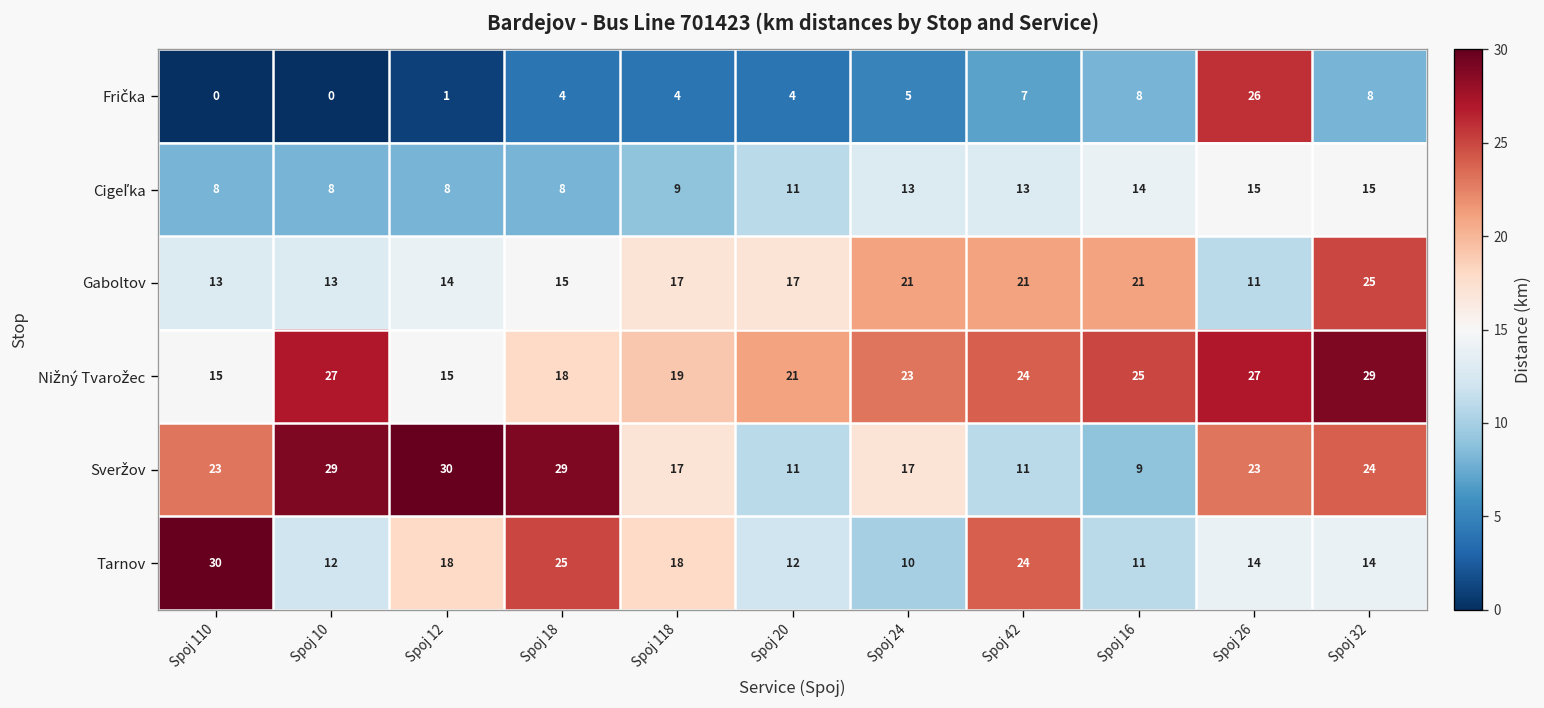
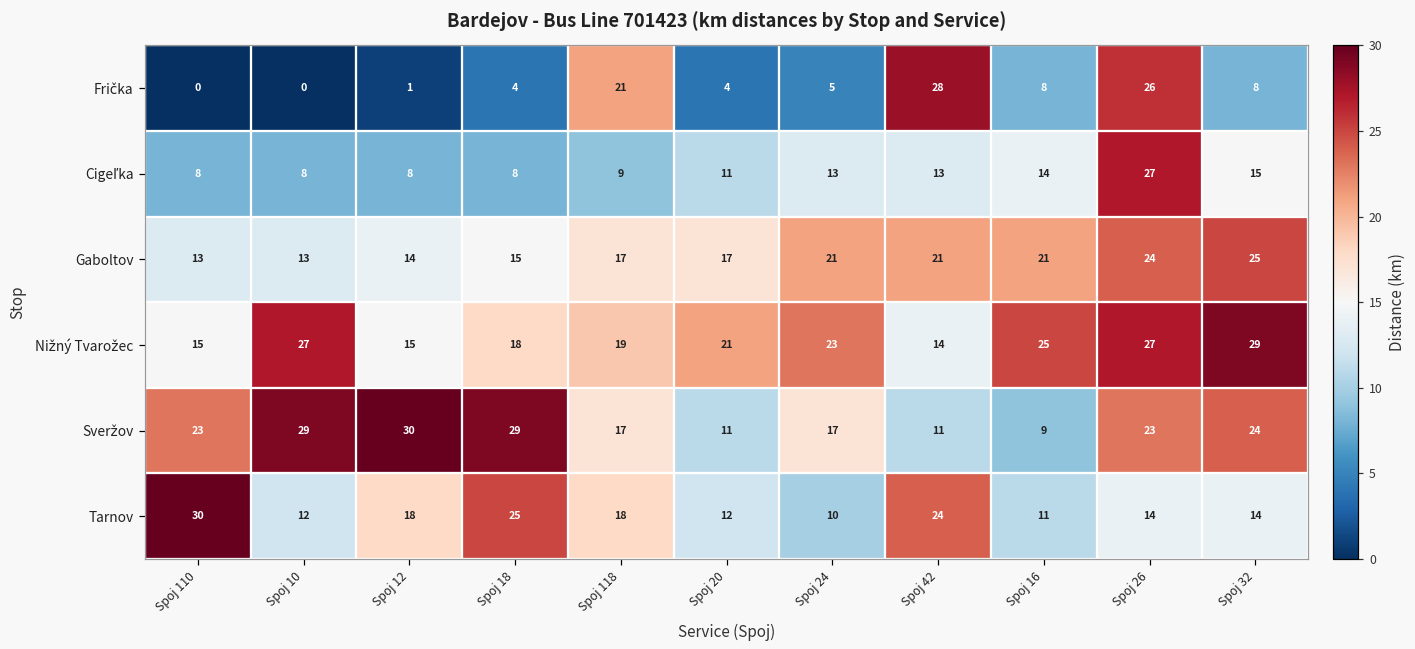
  {
    "Frička": {
      "Spoj 110": 0,
      "Spoj 10": 0,
      "Spoj 12": 1,
      "Spoj 18": 4,
-     "Spoj 118": 4,
+     "Spoj 118": 21,
      "Spoj 20": 4,
      "Spoj 24": 5,
-     "Spoj 42": 7,
+     "Spoj 42": 28,
      "Spoj 16": 8,
      "Spoj 26": 26,
      "Spoj 32": 8
    },
    "Cigeľka": {
      "Spoj 110": 8,
      "Spoj 10": 8,
      "Spoj 12": 8,
      "Spoj 18": 8,
      "Spoj 118": 9,
      "Spoj 20": 11,
      "Spoj 24": 13,
      "Spoj 42": 13,
      "Spoj 16": 14,
-     "Spoj 26": 15,
+     "Spoj 26": 27,
      "Spoj 32": 15
    },
    "Gaboltov": {
      "Spoj 110": 13,
      "Spoj 10": 13,
      "Spoj 12": 14,
      "Spoj 18": 15,
      "Spoj 118": 17,
      "Spoj 20": 17,
      "Spoj 24": 21,
      "Spoj 42": 21,
      "Spoj 16": 21,
-     "Spoj 26": 11,
+     "Spoj 26": 24,
      "Spoj 32": 25
    },
    "Nižný Tvarožec": {
      "Spoj 110": 15,
      "Spoj 10": 27,
      "Spoj 12": 15,
      "Spoj 18": 18,
      "Spoj 118": 19,
      "Spoj 20": 21,
      "Spoj 24": 23,
-     "Spoj 42": 24,
+     "Spoj 42": 14,
      "Spoj 16": 25,
      "Spoj 26": 27,
      "Spoj 32": 29
    },
    "Sveržov": {
      "Spoj 110": 23,
      "Spoj 10": 29,
      "Spoj 12": 30,
      "Spoj 18": 29,
      "Spoj 118": 17,
      "Spoj 20": 11,
      "Spoj 24": 17,
      "Spoj 42": 11,
      "Spoj 16": 9,
      "Spoj 26": 23,
      "Spoj 32": 24
    },
    "Tarnov": {
      "Spoj 110": 30,
      "Spoj 10": 12,
      "Spoj 12": 18,
      "Spoj 18": 25,
      "Spoj 118": 18,
      "Spoj 20": 12,
      "Spoj 24": 10,
      "Spoj 42": 24,
      "Spoj 16": 11,
      "Spoj 26": 14,
      "Spoj 32": 14
    }
  }
